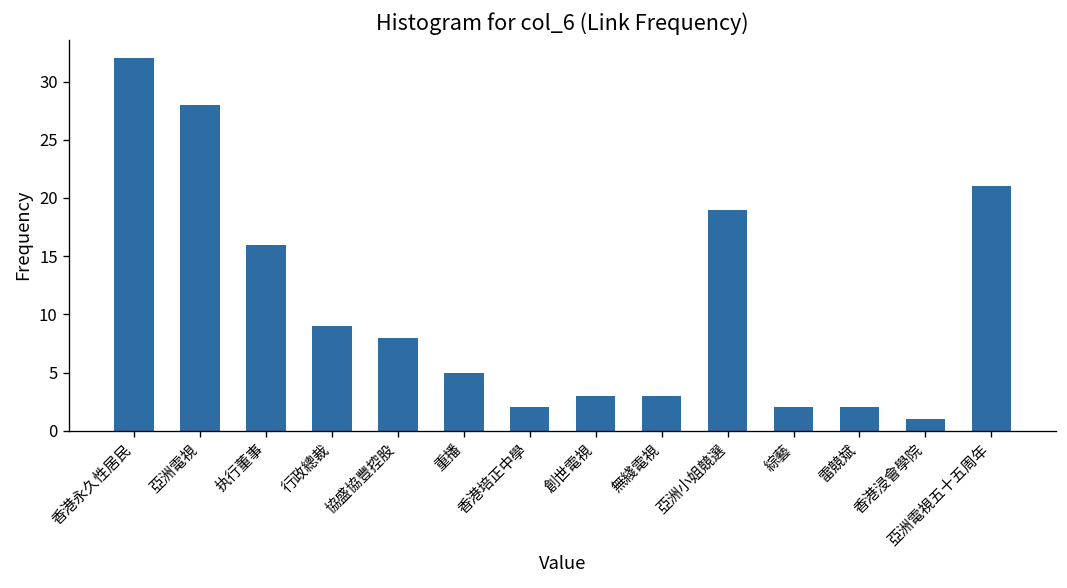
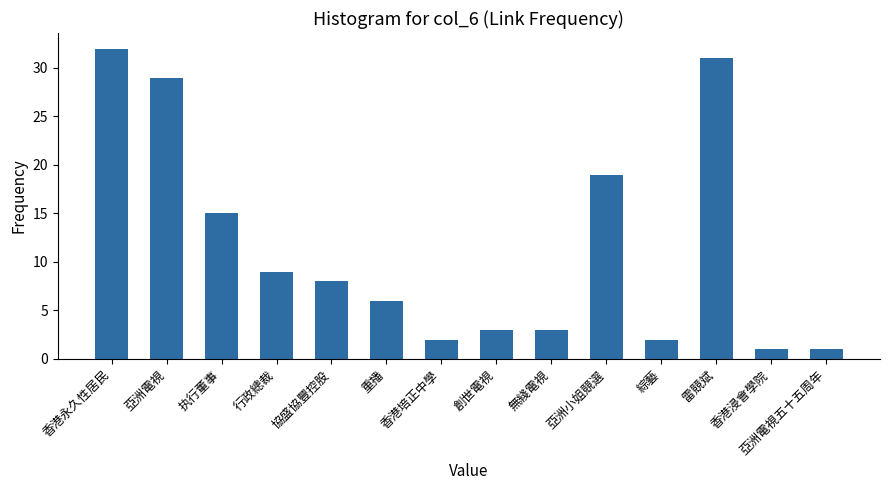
  {
    "香港永久性居民": 32,
-   "亞洲電視": 28,
-   "执行董事": 16,
+   "亞洲電視": 29,
+   "执行董事": 15,
    "行政總裁": 9,
    "協盛協豐控股": 8,
-   "重播": 5,
+   "重播": 6,
    "香港培正中學": 2,
    "創世電視": 3,
    "無綫電視": 3,
    "亞洲小姐競選": 19,
    "綜藝": 2,
-   "雷競斌": 2,
+   "雷競斌": 31,
    "香港浸會學院": 1,
-   "亞洲電視五十五周年": 21
+   "亞洲電視五十五周年": 1
  }
